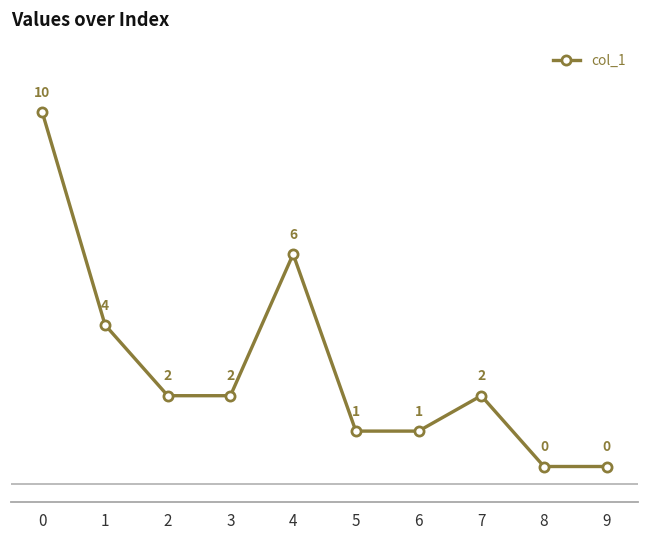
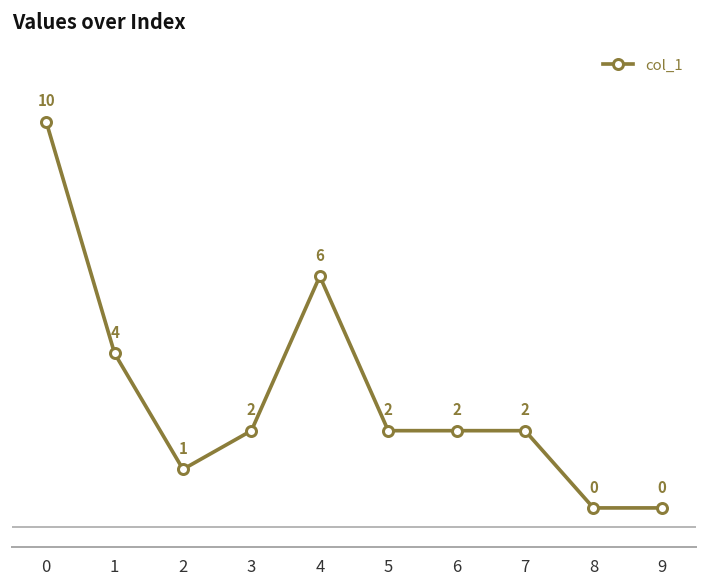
  {
    "0": 10,
    "1": 4,
-   "2": 2,
+   "2": 1,
    "3": 2,
    "4": 6,
-   "5": 1,
-   "6": 1,
+   "5": 2,
+   "6": 2,
    "7": 2,
    "8": 0,
    "9": 0
  }
